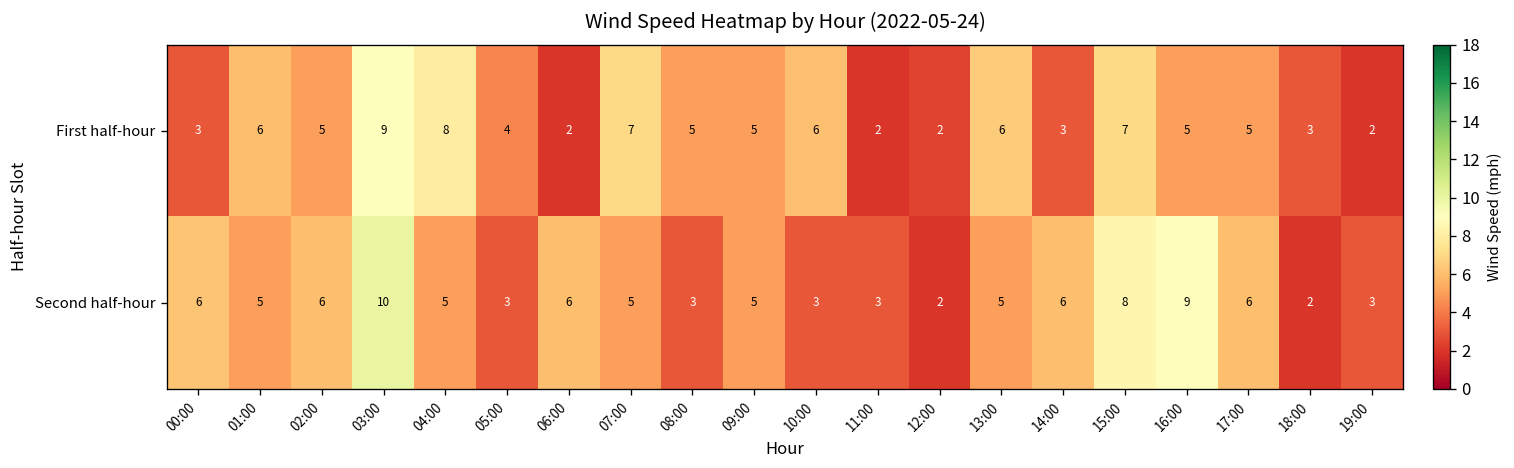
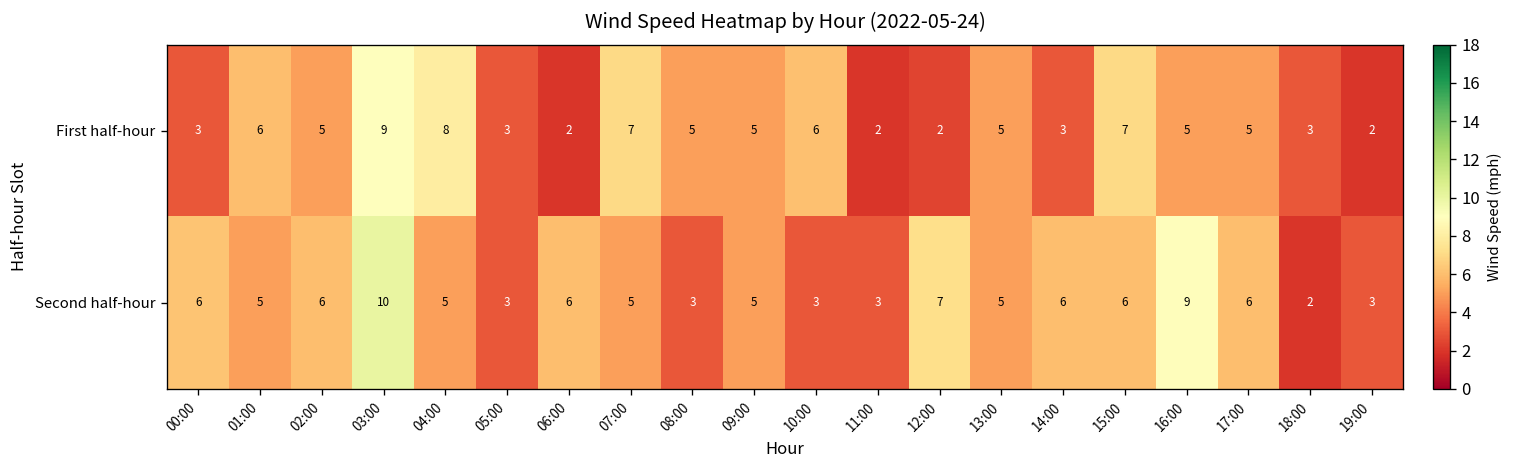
  {
    "First half-hour": {
      "00:00": 3,
      "01:00": 6,
      "02:00": 5,
      "03:00": 9,
      "04:00": 8,
-     "05:00": 4,
+     "05:00": 3,
      "06:00": 2,
      "07:00": 7,
      "08:00": 5,
      "09:00": 5,
      "10:00": 6,
      "11:00": 2,
      "12:00": 2,
-     "13:00": 6,
+     "13:00": 5,
      "14:00": 3,
      "15:00": 7,
      "16:00": 5,
      "17:00": 5,
      "18:00": 3,
      "19:00": 2
    },
    "Second half-hour": {
      "00:00": 6,
      "01:00": 5,
      "02:00": 6,
      "03:00": 10,
      "04:00": 5,
      "05:00": 3,
      "06:00": 6,
      "07:00": 5,
      "08:00": 3,
      "09:00": 5,
      "10:00": 3,
      "11:00": 3,
-     "12:00": 2,
+     "12:00": 7,
      "13:00": 5,
      "14:00": 6,
-     "15:00": 8,
+     "15:00": 6,
      "16:00": 9,
      "17:00": 6,
      "18:00": 2,
      "19:00": 3
    }
  }
